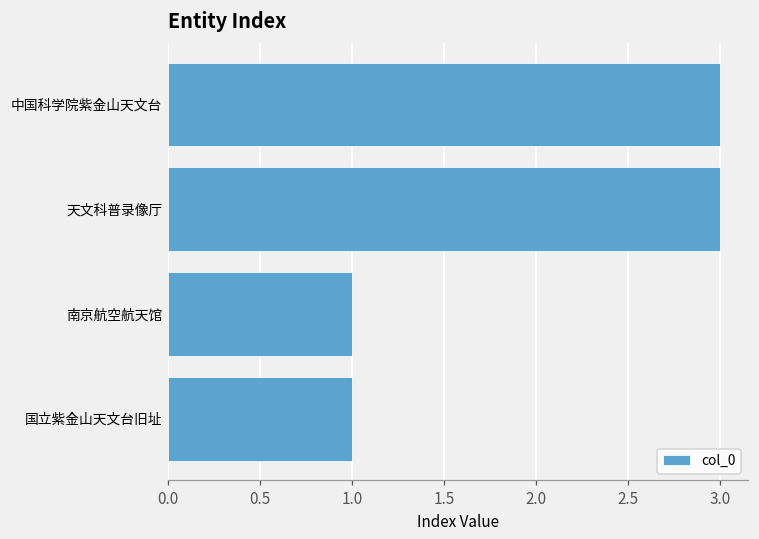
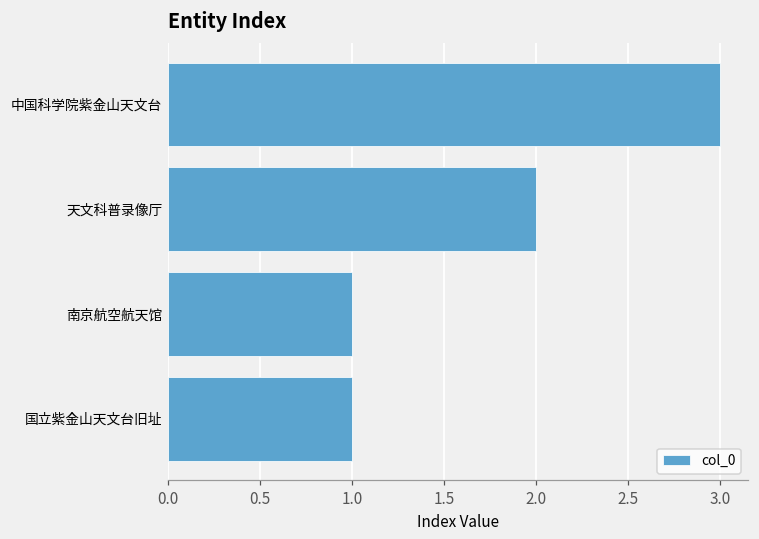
  {
    "中国科学院紫金山天文台": 3,
-   "天文科普录像厅": 3,
+   "天文科普录像厅": 2,
    "南京航空航天馆": 1,
    "国立紫金山天文台旧址": 1
  }
